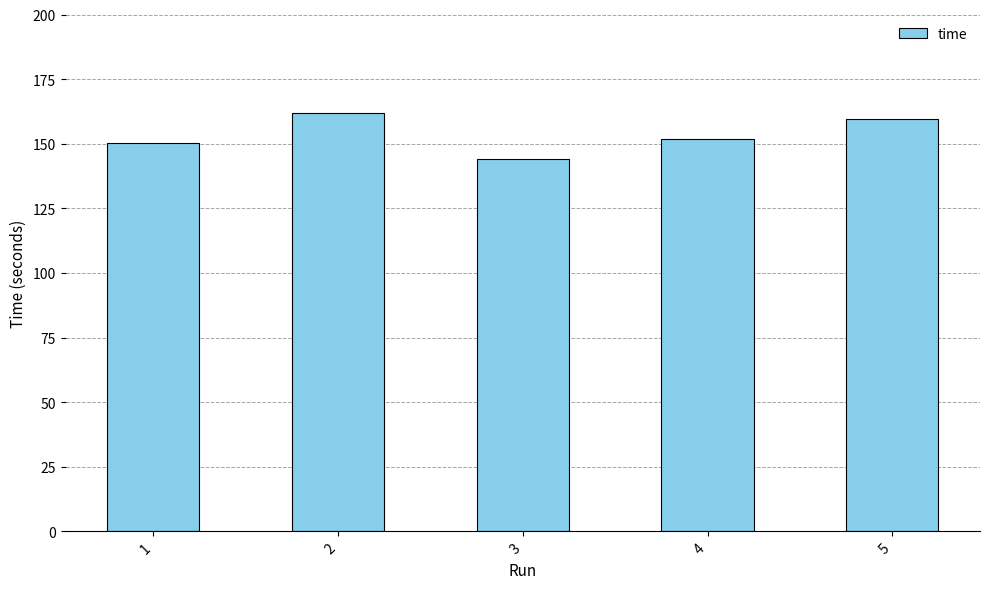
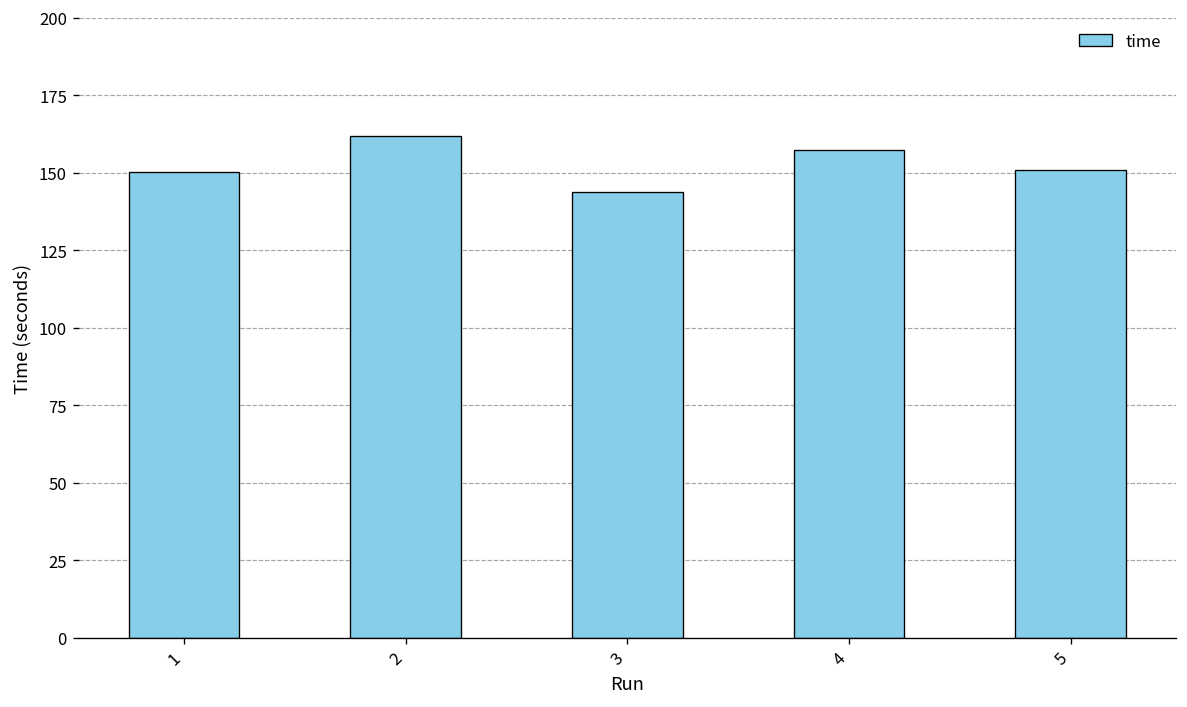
  {
    "1": 150,
    "2": 162,
    "3": 144,
-   "4": 152,
-   "5": 160
+   "4": 157,
+   "5": 151
  }
